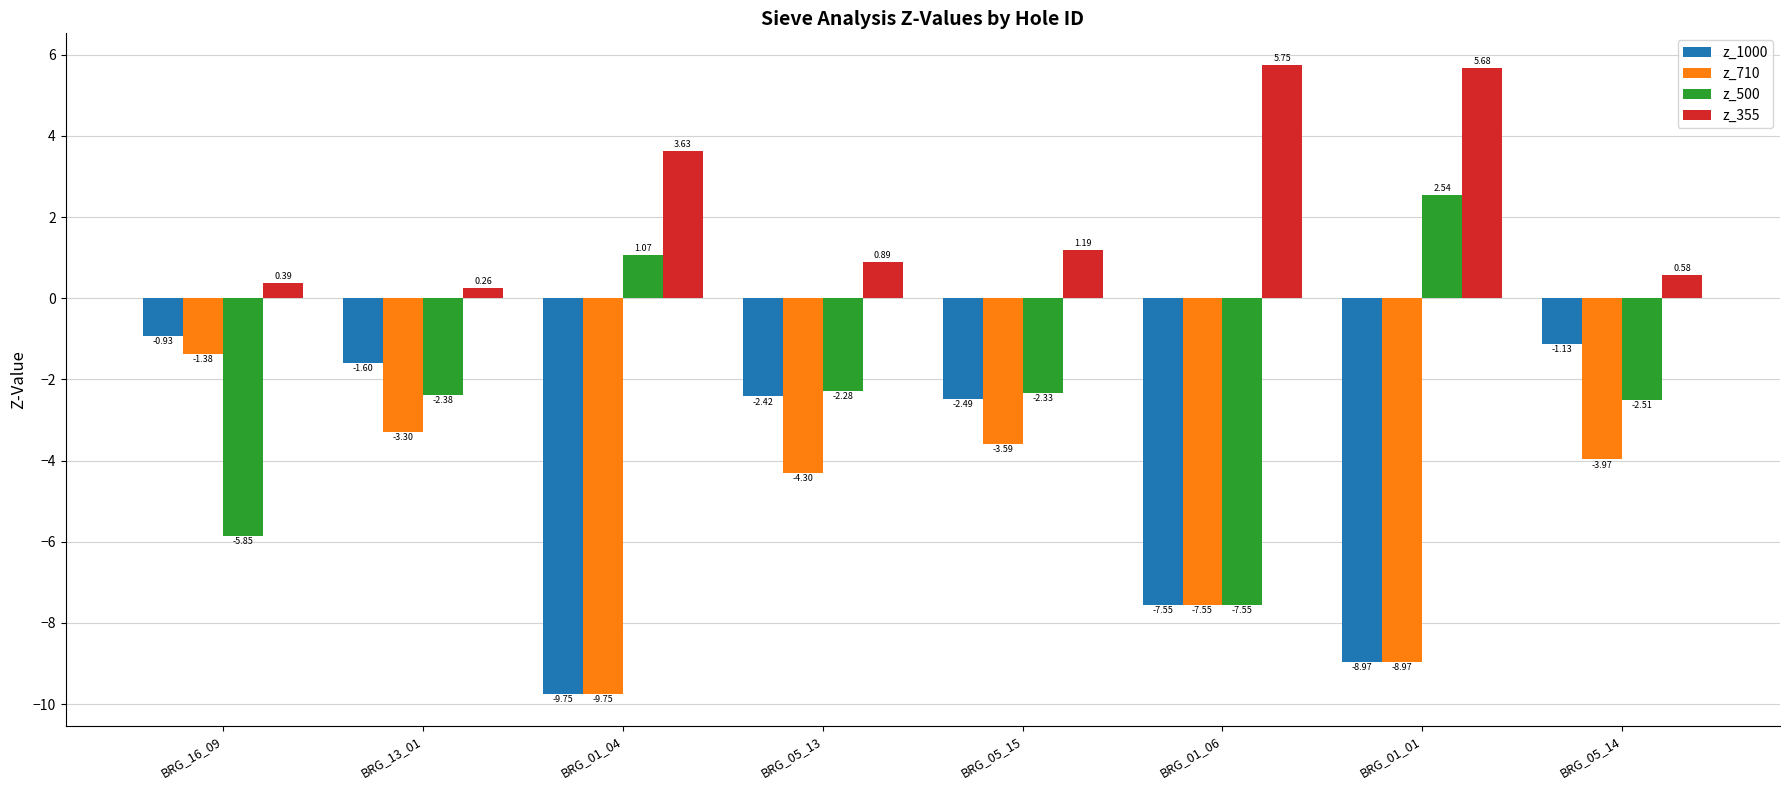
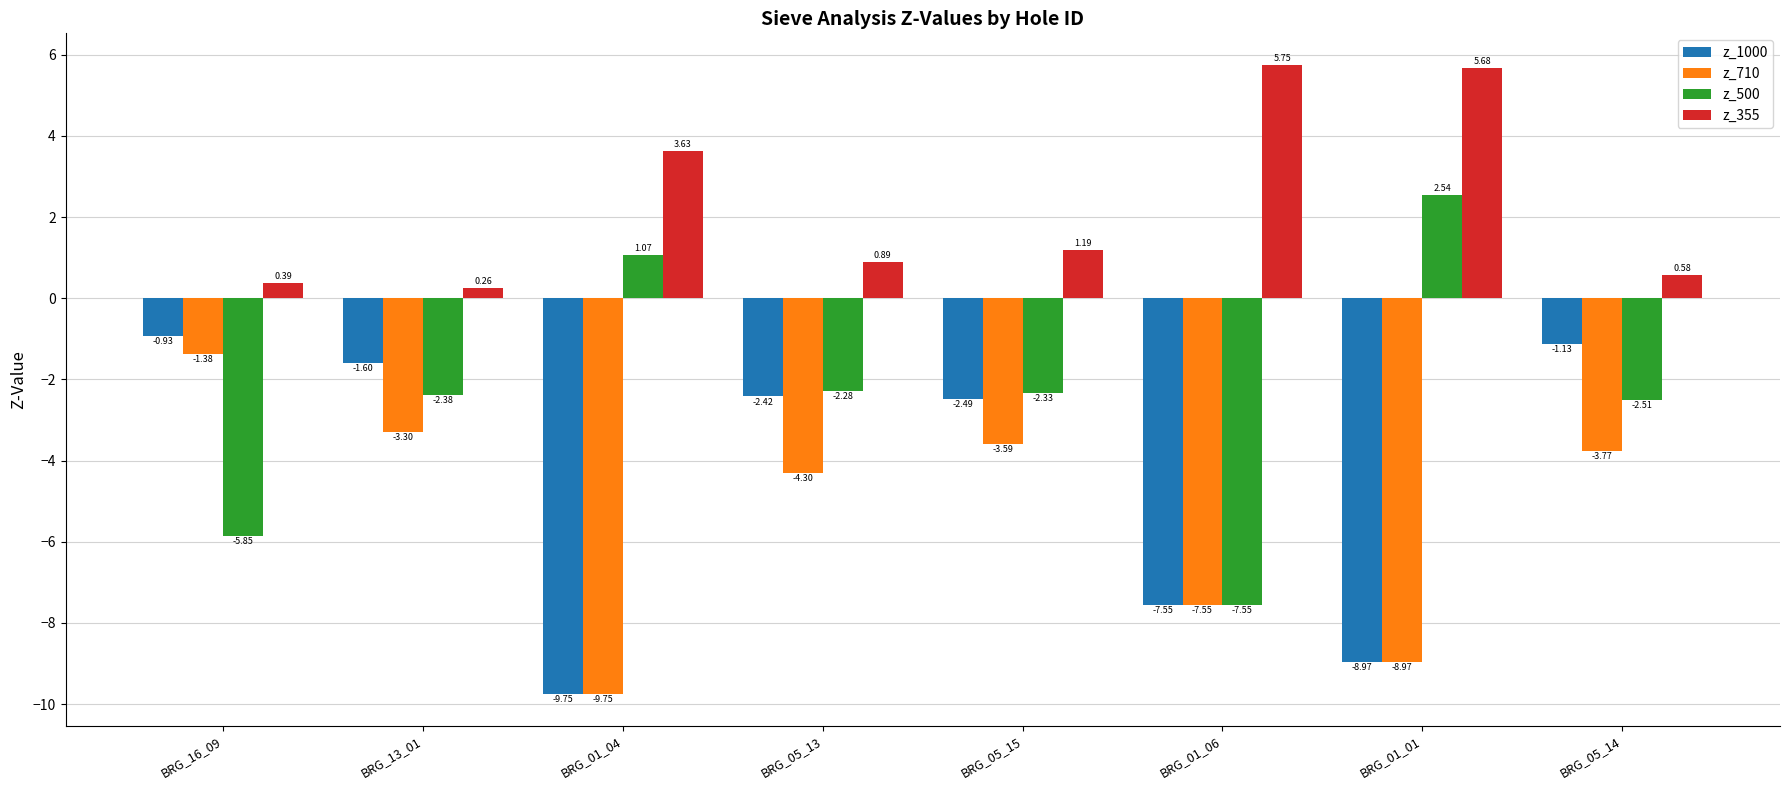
  {
    "z_1000": {
      "BRG_16_09": -0.93,
      "BRG_13_01": -1.60,
      "BRG_01_04": -9.75,
      "BRG_05_13": -2.42,
      "BRG_05_15": -2.49,
      "BRG_01_06": -7.55,
      "BRG_01_01": -8.97,
      "BRG_05_14": -1.13
    },
    "z_710": {
      "BRG_16_09": -1.38,
      "BRG_13_01": -3.30,
      "BRG_01_04": -9.75,
      "BRG_05_13": -4.30,
      "BRG_05_15": -3.59,
      "BRG_01_06": -7.55,
      "BRG_01_01": -8.97,
-     "BRG_05_14": -3.97
+     "BRG_05_14": -3.77
    },
    "z_500": {
      "BRG_16_09": -5.85,
      "BRG_13_01": -2.38,
      "BRG_01_04": 1.07,
      "BRG_05_13": -2.28,
      "BRG_05_15": -2.33,
      "BRG_01_06": -7.55,
      "BRG_01_01": 2.54,
      "BRG_05_14": -2.51
    },
    "z_355": {
      "BRG_16_09": 0.39,
      "BRG_13_01": 0.26,
      "BRG_01_04": 3.63,
      "BRG_05_13": 0.89,
      "BRG_05_15": 1.19,
      "BRG_01_06": 5.75,
      "BRG_01_01": 5.68,
      "BRG_05_14": 0.58
    }
  }
